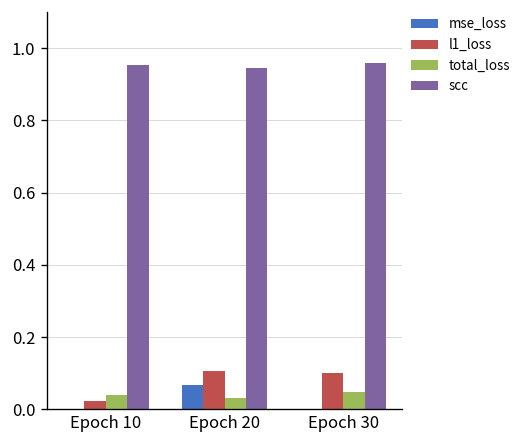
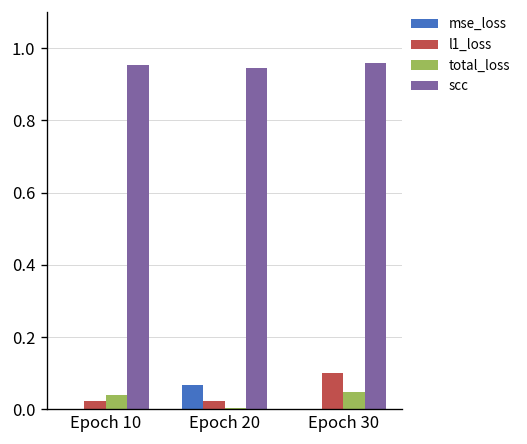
  {
    "mse_loss": {
      "Epoch 20": 0.07
    },
    "l1_loss": {
      "Epoch 10": 0.02,
-     "Epoch 20": 0.11,
+     "Epoch 20": 0.02,
      "Epoch 30": 0.10
    },
    "total_loss": {
      "Epoch 10": 0.04,
-     "Epoch 20": 0.03,
+     "Epoch 20": 0.00,
      "Epoch 30": 0.05
    },
    "scc": {
      "Epoch 10": 0.95,
      "Epoch 20": 0.94,
      "Epoch 30": 0.96
    }
  }
